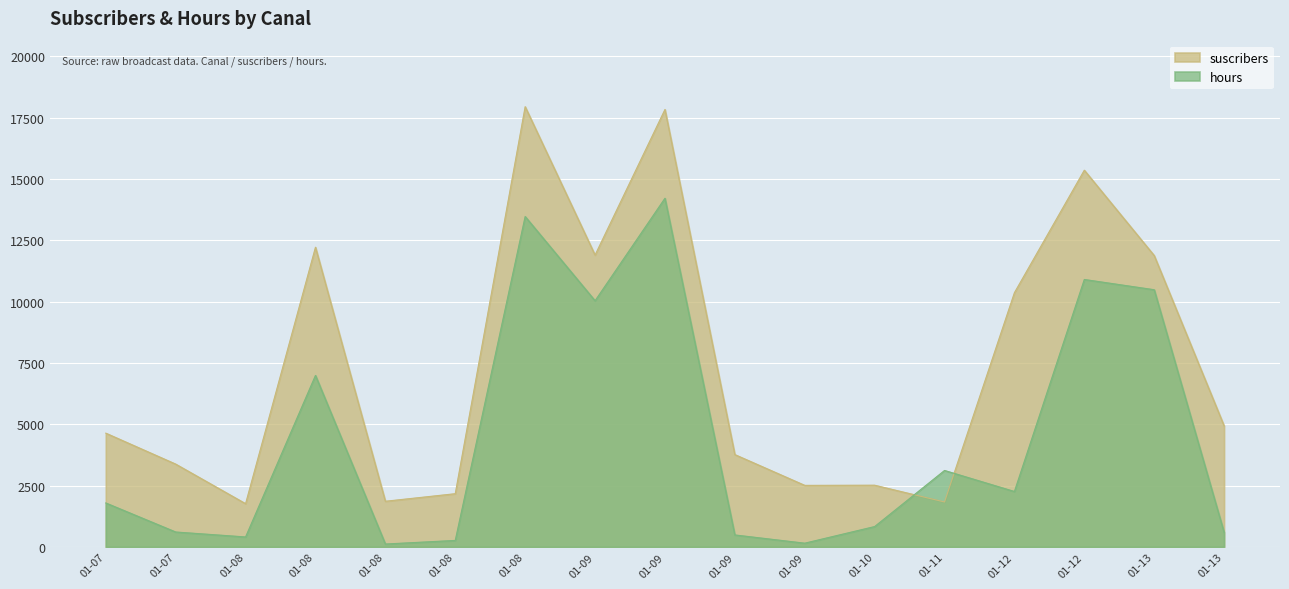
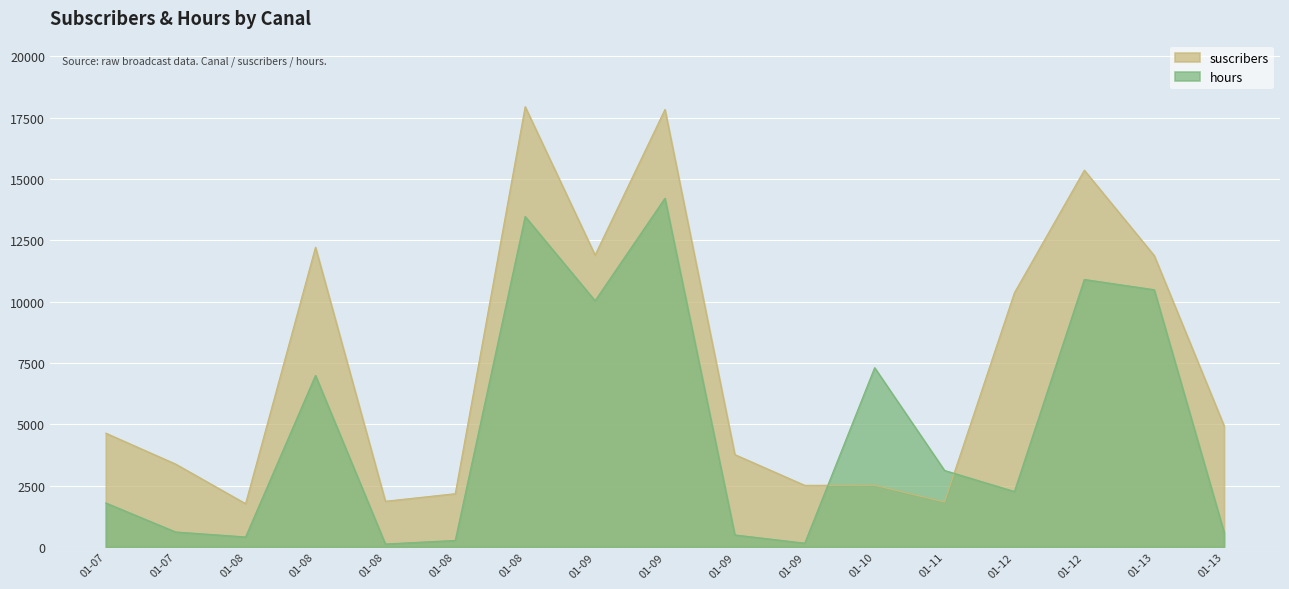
  {
    "suscribers": {
      "01-10": 2500,
      "01-11": 1800
    },
    "hours": {
-     "01-10": 800,
+     "01-10": 7300,
      "01-11": 3100
    }
  }
